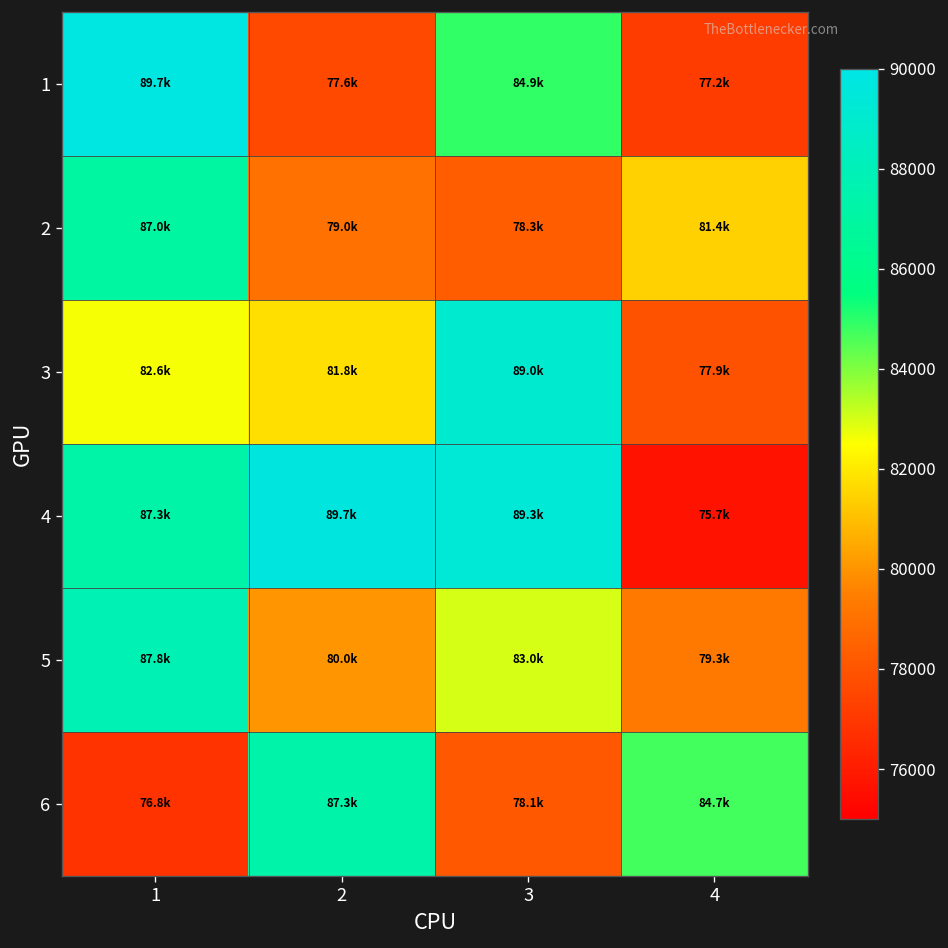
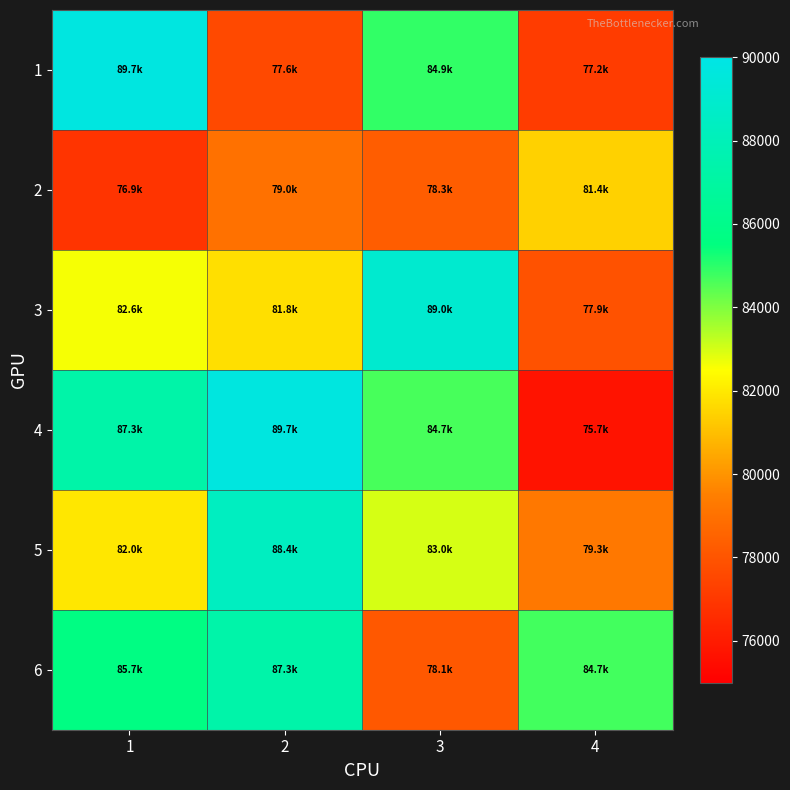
  {
    "1": {
      "1": "89.7k",
      "2": "77.6k",
      "3": "84.9k",
      "4": "77.2k"
    },
    "2": {
-     "1": "87.0k",
+     "1": "76.9k",
      "2": "79.0k",
      "3": "78.3k",
      "4": "81.4k"
    },
    "3": {
      "1": "82.6k",
      "2": "81.8k",
      "3": "89.0k",
      "4": "77.9k"
    },
    "4": {
      "1": "87.3k",
      "2": "89.7k",
-     "3": "89.3k",
+     "3": "84.7k",
      "4": "75.7k"
    },
    "5": {
-     "1": "87.8k",
-     "2": "80.0k",
+     "1": "82.0k",
+     "2": "88.4k",
      "3": "83.0k",
      "4": "79.3k"
    },
    "6": {
-     "1": "76.8k",
+     "1": "85.7k",
      "2": "87.3k",
      "3": "78.1k",
      "4": "84.7k"
    }
  }
